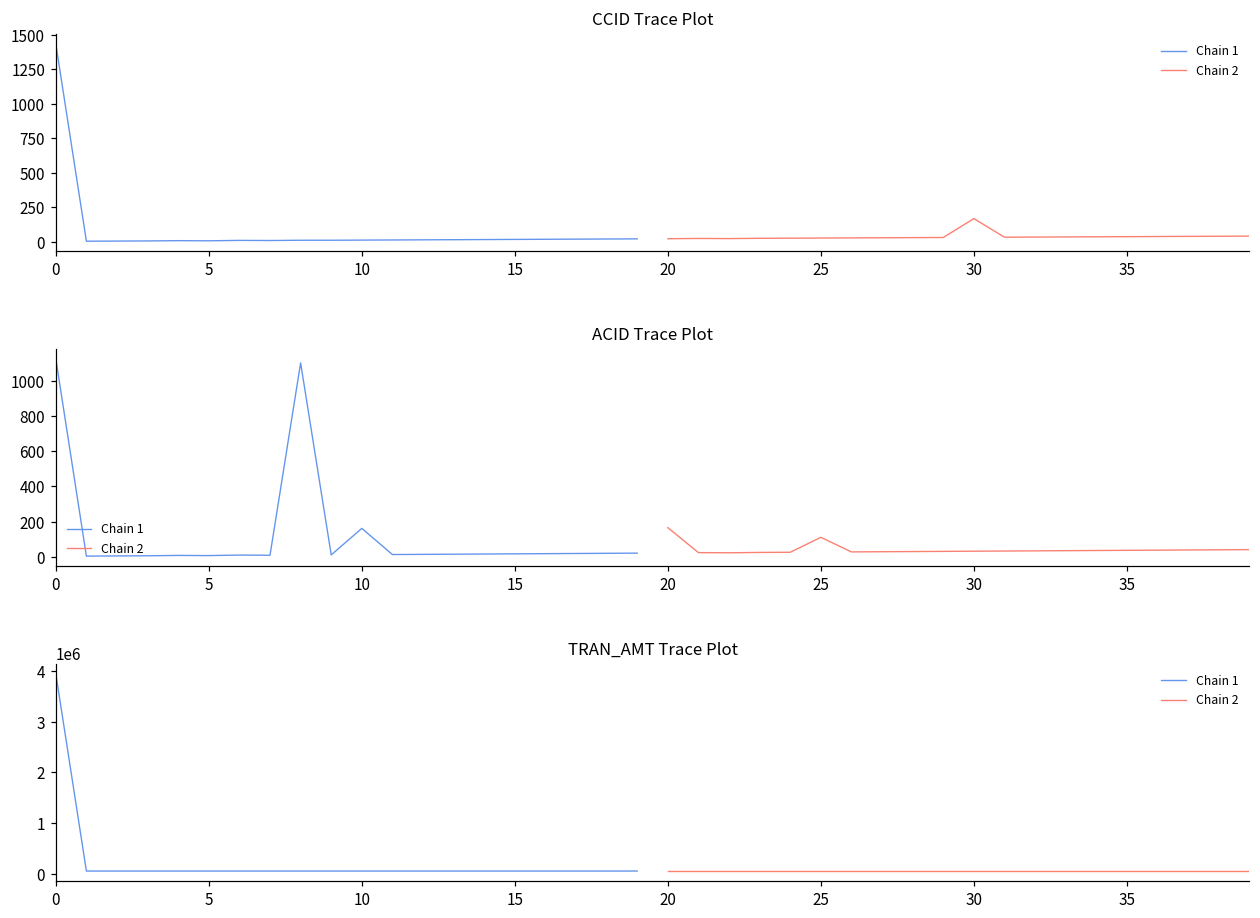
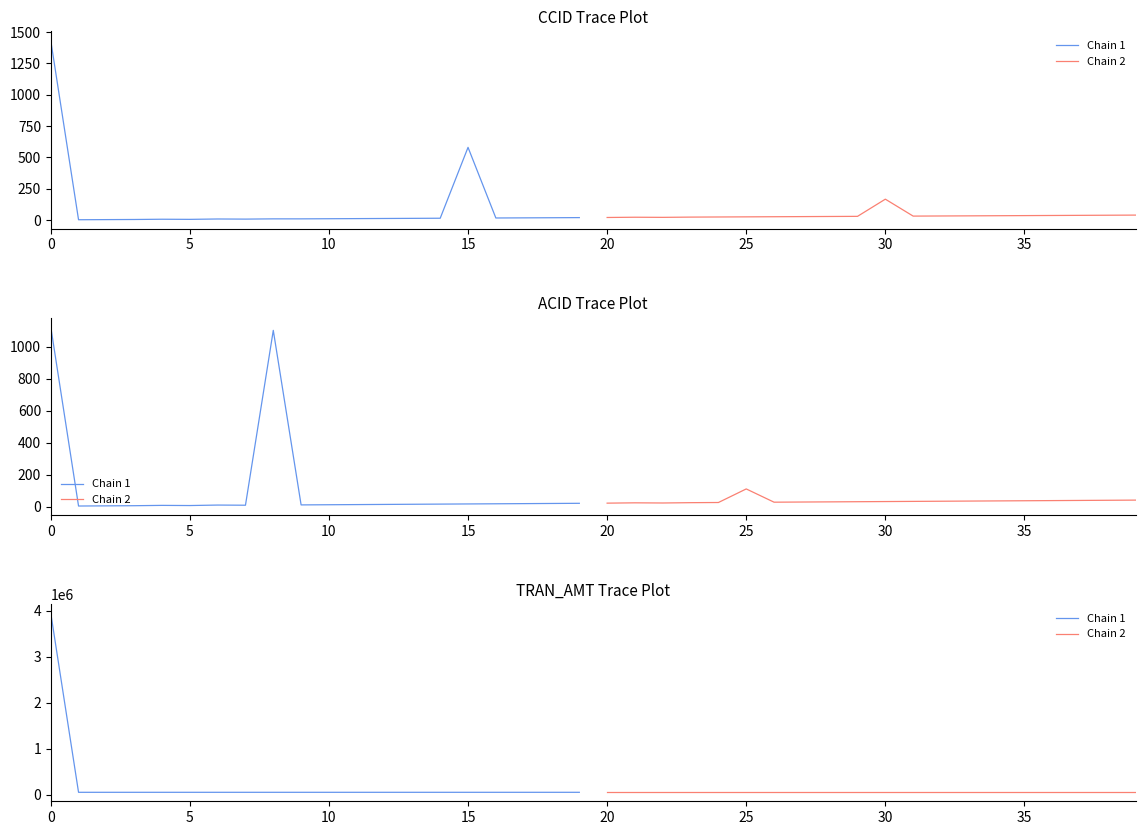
  {
    "CCID Trace Plot": {
      "Chain 1": {
        "0": 1430,
        "5": 10,
        "10": 10,
-       "15": 20
+       "15": 580
      },
      "Chain 2": {
        "20": 20,
        "25": 30,
        "30": 170,
        "35": 40
      }
    },
    "ACID Trace Plot": {
      "Chain 1": {
        "0": 1130,
        "5": 10,
-       "10": 160,
+       "10": 10,
        "15": 20
      },
      "Chain 2": {
-       "20": 170,
+       "20": 20,
        "25": 110,
        "30": 30,
        "35": 40
      }
    },
    "TRAN_AMT Trace Plot": {
      "Chain 1": {
        "0": 4000000,
        "5": 100000,
        "10": 100000,
        "15": 100000
      },
      "Chain 2": {
        "20": 100000,
        "25": 100000,
        "30": 100000,
        "35": 100000
      }
    }
  }
